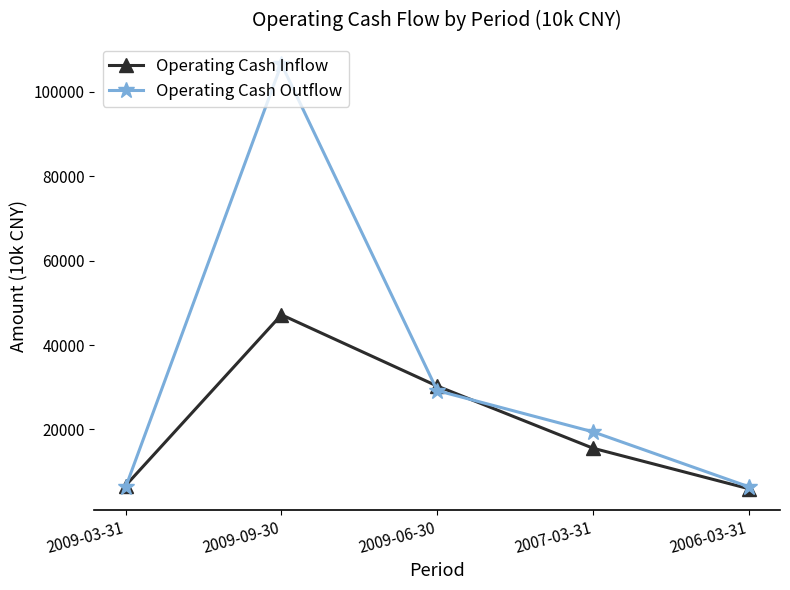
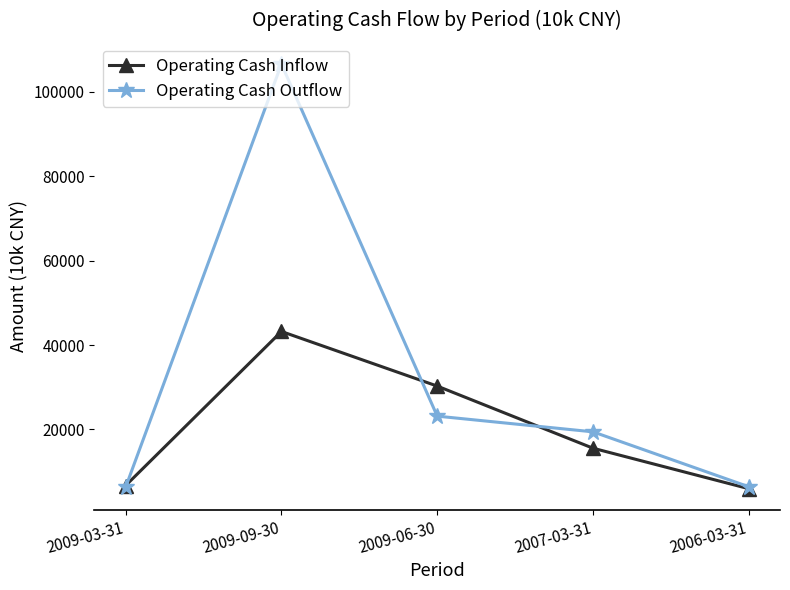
  {
    "Operating Cash Inflow": {
-     "2009-09-30": 47000,
+     "2009-09-30": 43000,
      "2009-06-30": 30000,
      "2007-03-31": 16000
    },
    "Operating Cash Outflow": {
-     "2009-06-30": 29000,
+     "2009-06-30": 23000,
      "2007-03-31": 19000
    }
  }
